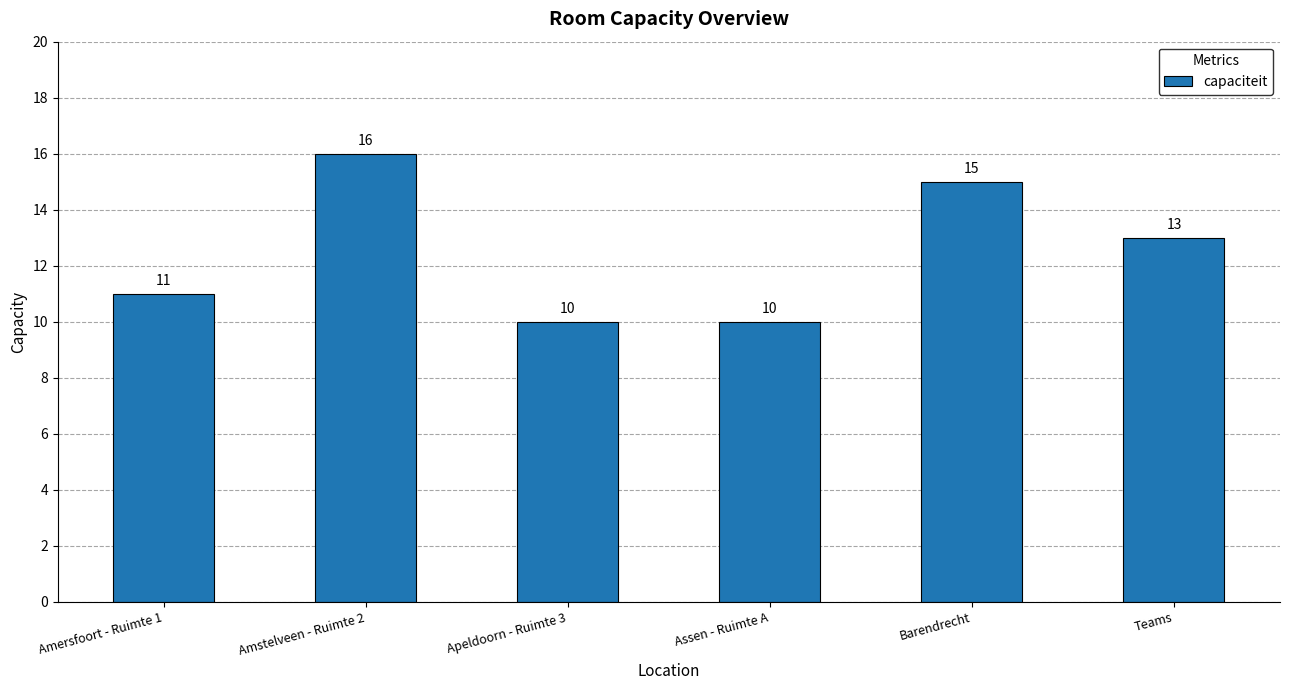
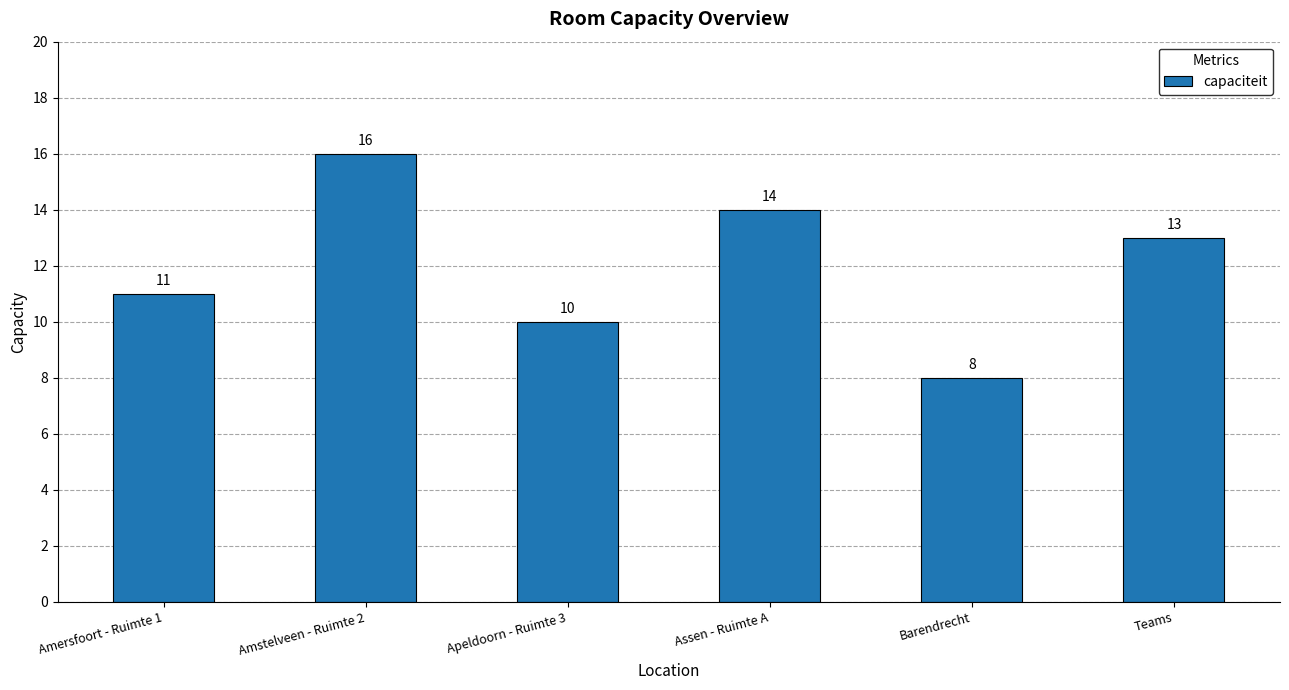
  {
    "Amersfoort - Ruimte 1": 11,
    "Amstelveen - Ruimte 2": 16,
    "Apeldoorn - Ruimte 3": 10,
-   "Assen - Ruimte A": 10,
-   "Barendrecht": 15,
+   "Assen - Ruimte A": 14,
+   "Barendrecht": 8,
    "Teams": 13
  }
